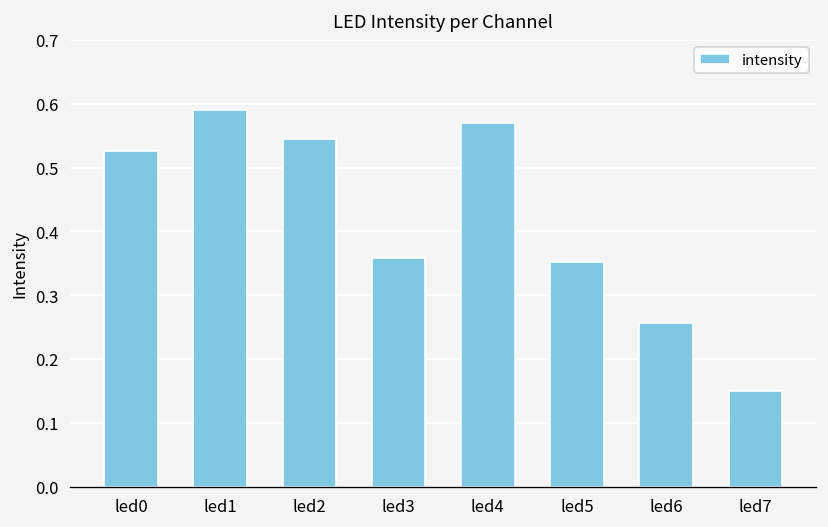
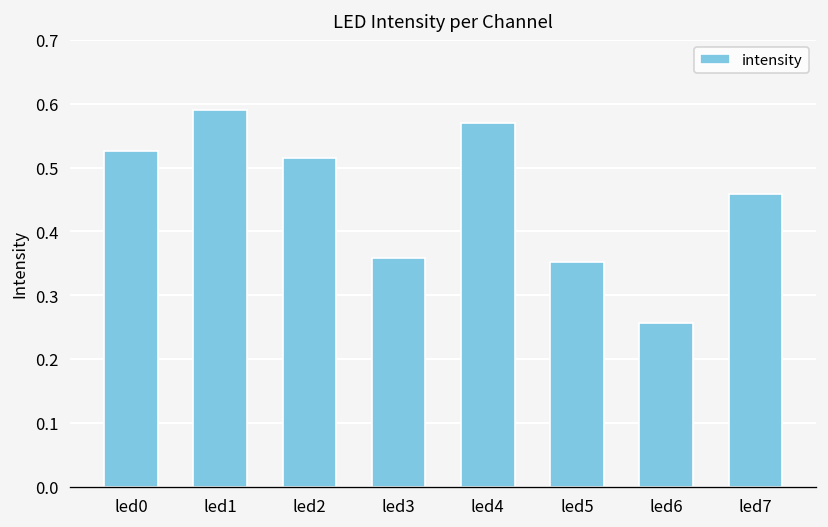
  {
    "led0": 0.53,
    "led1": 0.59,
-   "led2": 0.54,
+   "led2": 0.51,
    "led3": 0.36,
    "led4": 0.57,
    "led5": 0.35,
    "led6": 0.26,
-   "led7": 0.15
+   "led7": 0.46
  }
